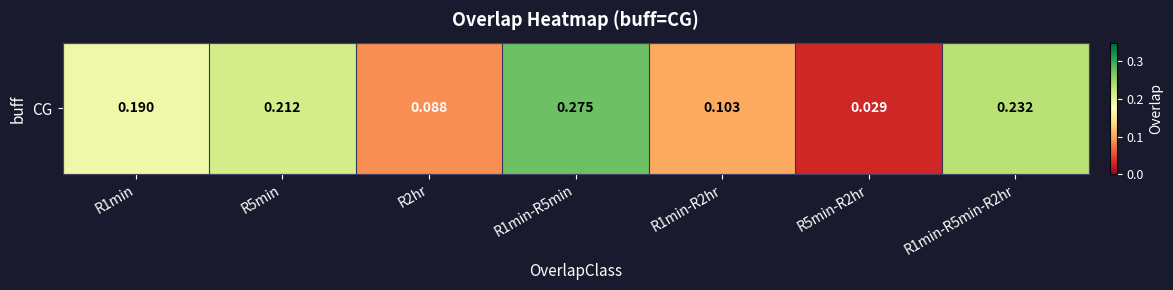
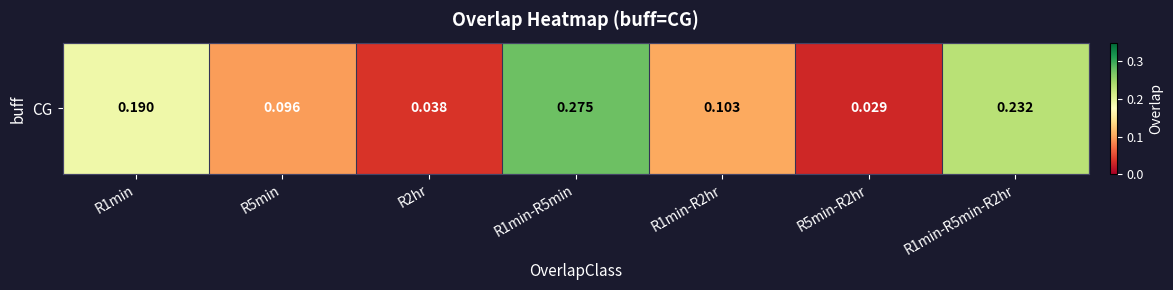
  {
    "CG": {
      "R1min": 0.190,
-     "R5min": 0.212,
-     "R2hr": 0.088,
+     "R5min": 0.096,
+     "R2hr": 0.038,
      "R1min-R5min": 0.275,
      "R1min-R2hr": 0.103,
      "R5min-R2hr": 0.029,
      "R1min-R5min-R2hr": 0.232
    }
  }
